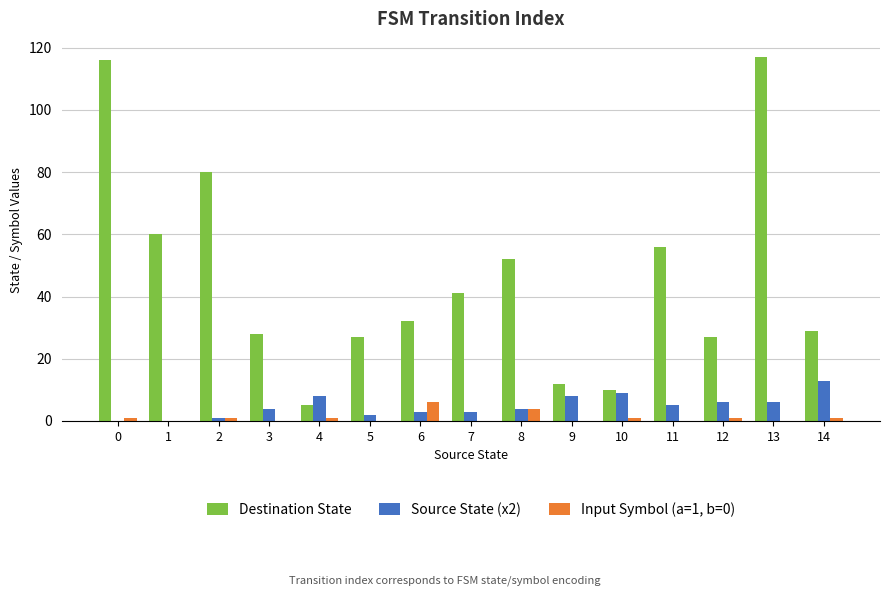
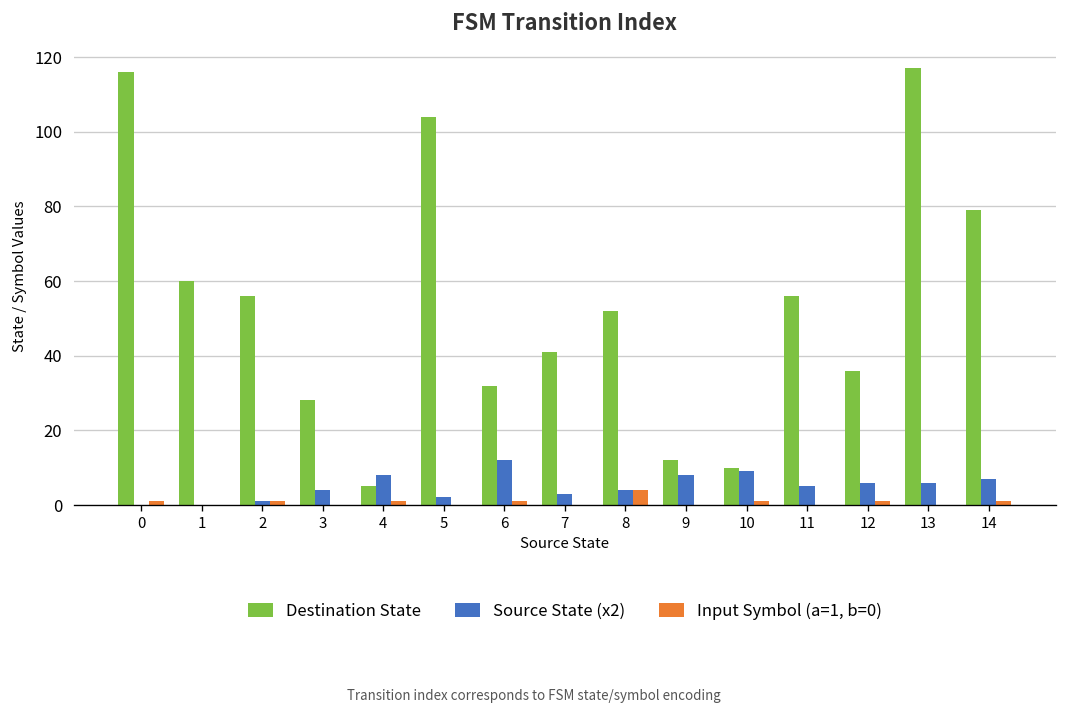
  {
    "Destination State": {
      "0": 116,
      "1": 60,
-     "2": 80,
+     "2": 56,
      "3": 28,
      "4": 5,
-     "5": 27,
+     "5": 104,
      "6": 32,
      "7": 41,
      "8": 52,
      "9": 12,
      "10": 10,
      "11": 56,
-     "12": 27,
+     "12": 36,
      "13": 117,
-     "14": 29
+     "14": 79
    },
    "Source State (x2)": {
      "0": 0,
      "1": 0,
      "2": 1,
      "3": 4,
      "4": 8,
      "5": 2,
-     "6": 3,
+     "6": 12,
      "7": 3,
      "8": 4,
      "9": 8,
      "10": 9,
      "11": 5,
      "12": 6,
      "13": 6,
-     "14": 13
+     "14": 7
    },
    "Input Symbol (a=1, b=0)": {
      "0": 1,
      "1": 0,
      "2": 1,
      "3": 0,
      "4": 1,
      "5": 0,
-     "6": 6,
+     "6": 1,
      "7": 0,
      "8": 4,
      "9": 0,
      "10": 1,
      "11": 0,
      "12": 1,
      "13": 0,
      "14": 1
    }
  }
